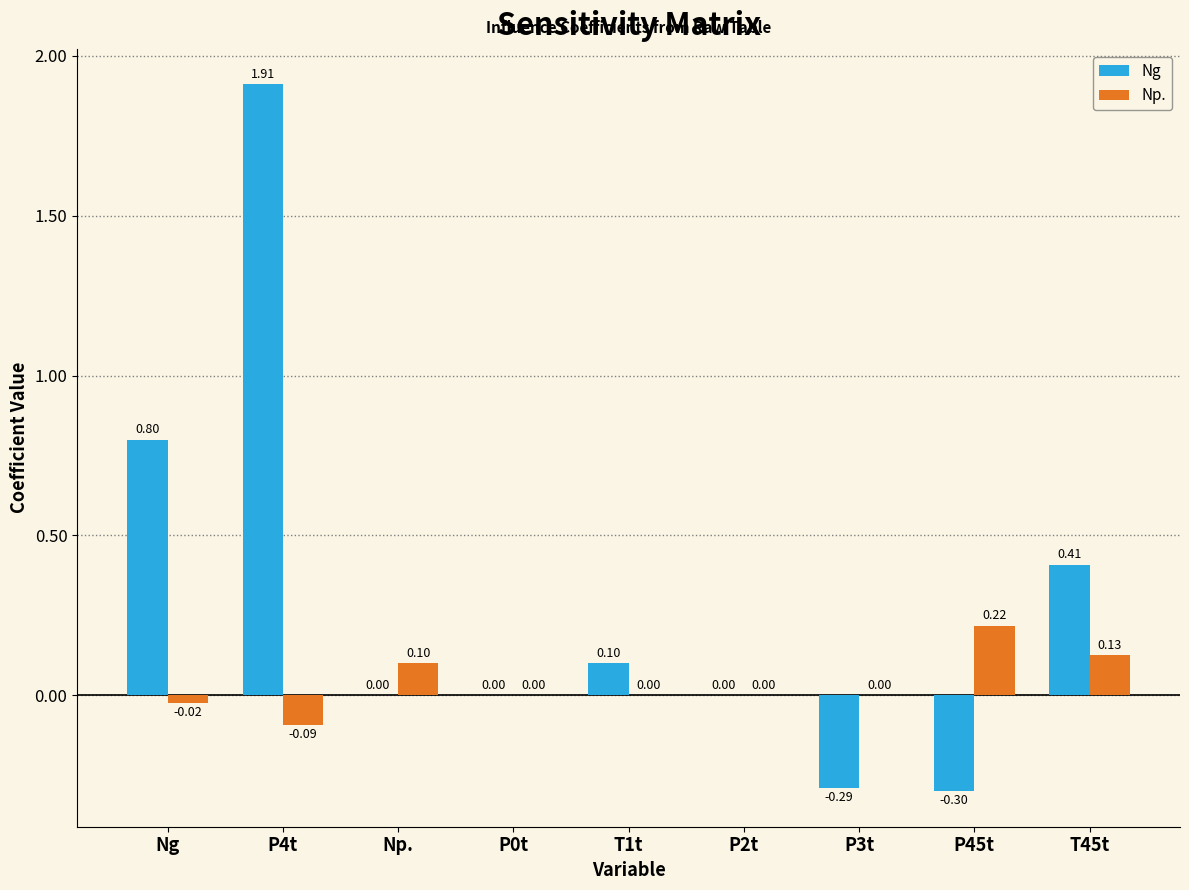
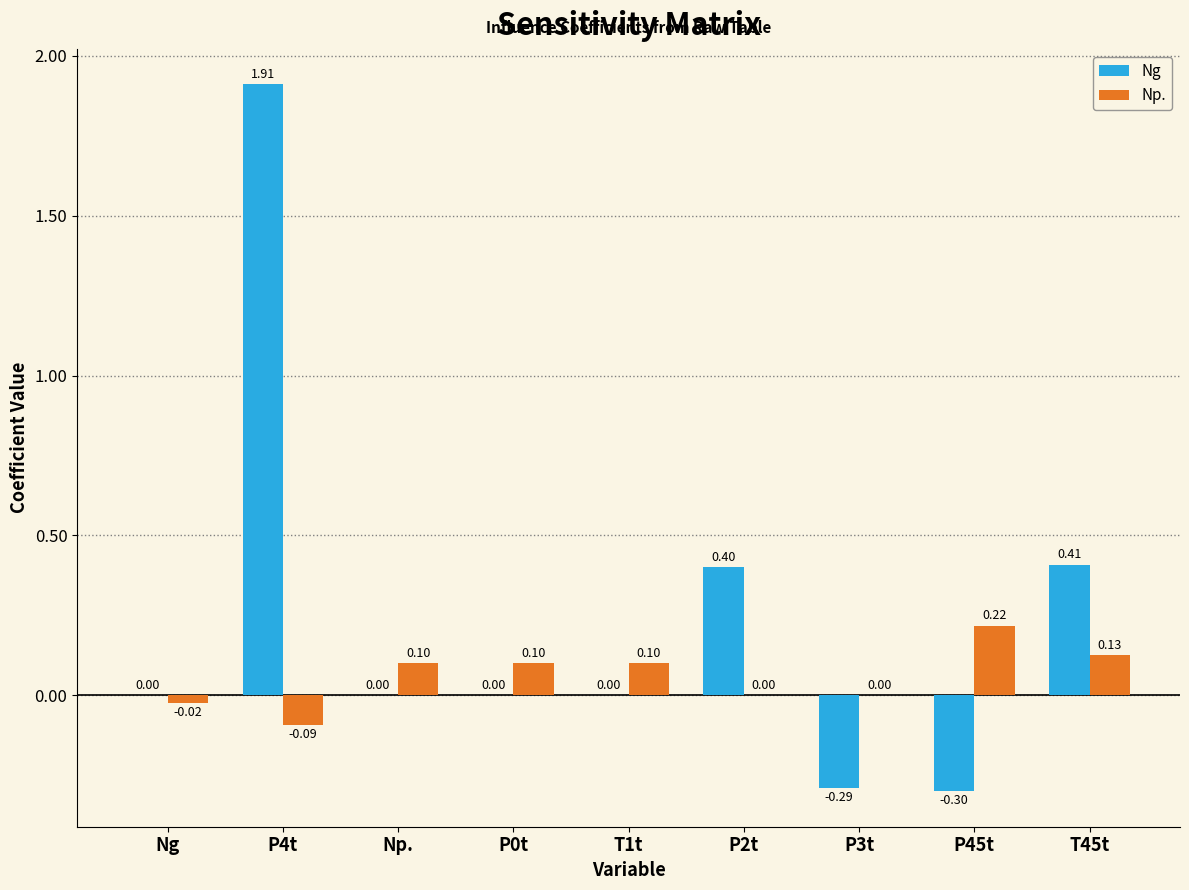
  {
    "Ng": {
-     "Ng": 0.80,
+     "Ng": 0.00,
      "P4t": 1.91,
      "Np.": 0.00,
      "P0t": 0.00,
-     "T1t": 0.10,
-     "P2t": 0.00,
+     "T1t": 0.00,
+     "P2t": 0.40,
      "P3t": -0.29,
      "P45t": -0.30,
      "T45t": 0.41
    },
    "Np.": {
      "Ng": -0.02,
      "P4t": -0.09,
      "Np.": 0.10,
-     "P0t": 0.00,
-     "T1t": 0.00,
+     "P0t": 0.10,
+     "T1t": 0.10,
      "P2t": 0.00,
      "P3t": 0.00,
      "P45t": 0.22,
      "T45t": 0.13
    }
  }
